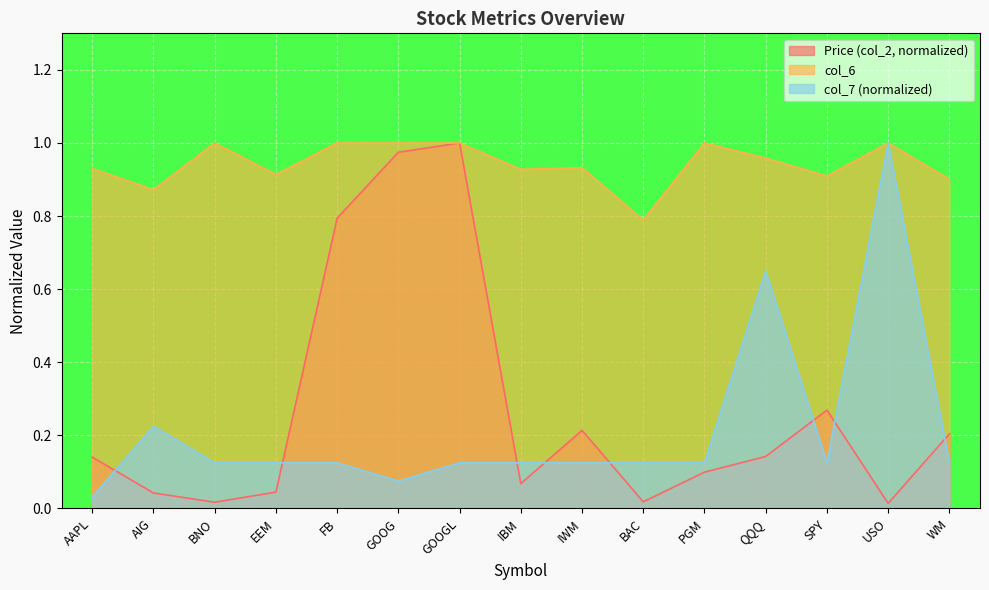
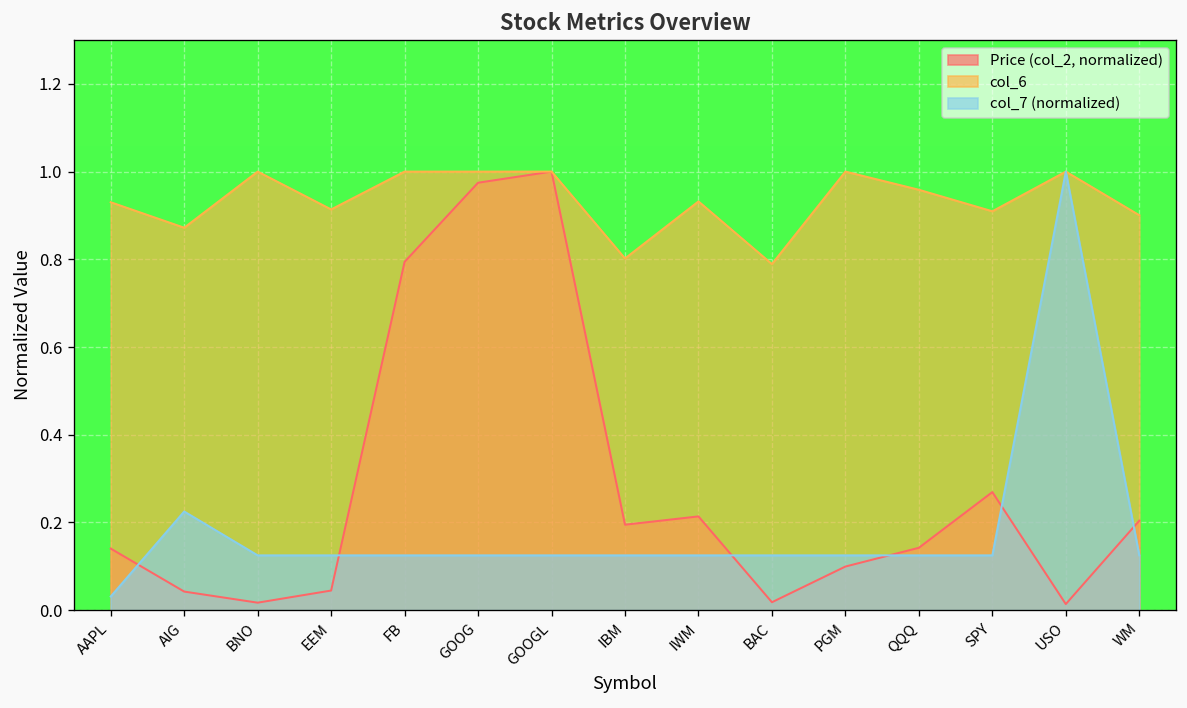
  {
    "Price (col_2, normalized)": {
      "AAPL": 0.14,
      "AIG": 0.04,
      "BNO": 0.02,
      "EEM": 0.04,
      "FB": 0.79,
      "GOOG": 0.97,
-     "IBM": 0.07,
+     "IBM": 0.19,
      "IWM": 0.21,
      "BAC": 0.02,
      "PGM": 0.10,
      "QQQ": 0.14,
      "SPY": 0.27,
      "USO": 0.01,
      "WM": 0.20
    },
    "col_6": {
      "AAPL": 0.93,
      "AIG": 0.87,
      "BNO": 1.00,
      "EEM": 0.91,
      "FB": 1.00,
      "GOOG": 1.00,
-     "IBM": 0.93,
+     "IBM": 0.80,
      "IWM": 0.93,
      "BAC": 0.79,
      "PGM": 1.00,
      "QQQ": 0.96,
      "SPY": 0.91,
      "WM": 0.90
    },
    "col_7 (normalized)": {
      "AAPL": 0.03,
      "AIG": 0.23,
      "BNO": 0.13,
      "EEM": 0.13,
      "FB": 0.13,
-     "GOOG": 0.08,
+     "GOOG": 0.13,
      "GOOGL": 0.13,
      "IBM": 0.13,
      "IWM": 0.13,
      "BAC": 0.13,
      "PGM": 0.13,
-     "QQQ": 0.65,
+     "QQQ": 0.13,
      "SPY": 0.13,
      "WM": 0.13
    }
  }
